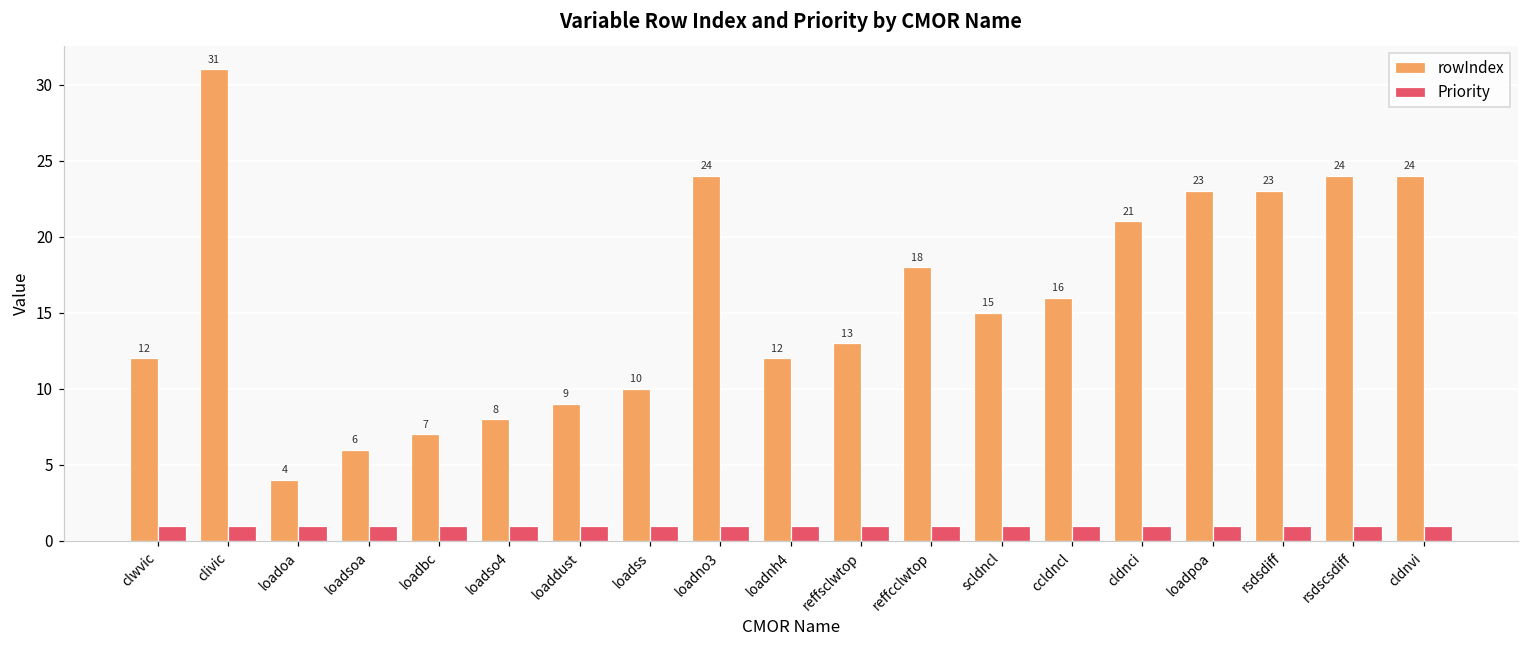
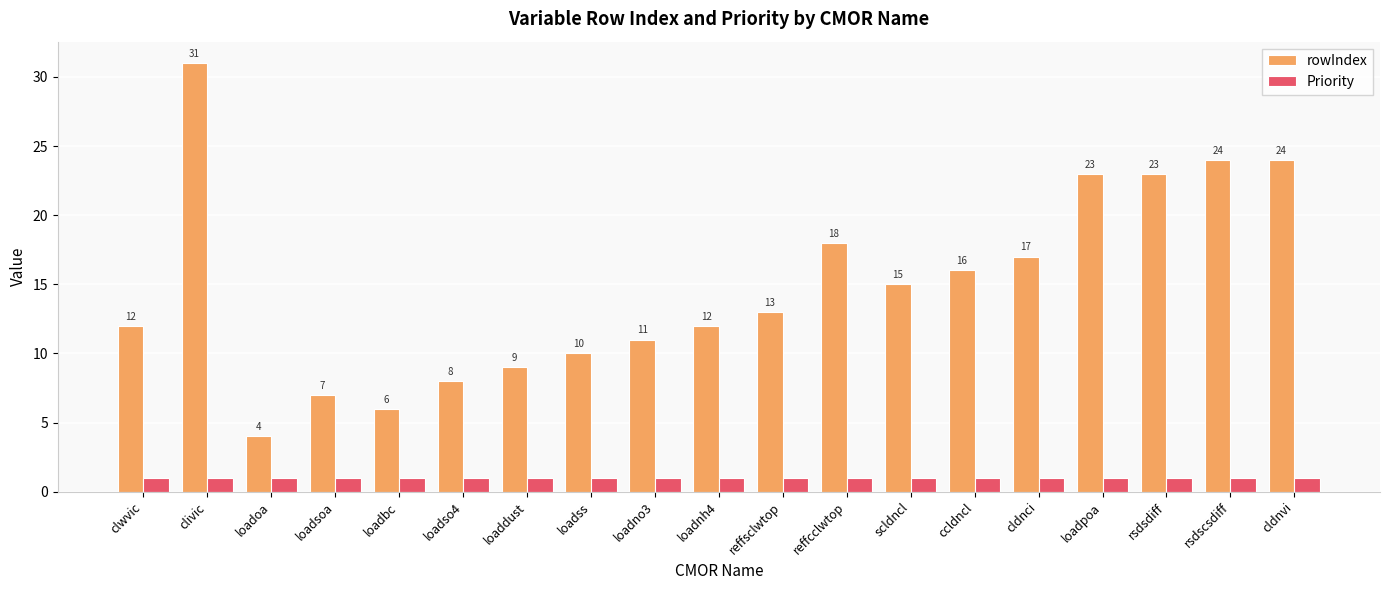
  {
    "rowIndex": {
      "clwvic": 12,
      "clivic": 31,
      "loadoa": 4,
-     "loadsoa": 6,
-     "loadbc": 7,
+     "loadsoa": 7,
+     "loadbc": 6,
      "loadso4": 8,
      "loaddust": 9,
      "loadss": 10,
-     "loadno3": 24,
+     "loadno3": 11,
      "loadnh4": 12,
      "reffsclwtop": 13,
      "reffcclwtop": 18,
      "scldncl": 15,
      "ccldncl": 16,
-     "cldnci": 21,
+     "cldnci": 17,
      "loadpoa": 23,
      "rsdsdiff": 23,
      "rsdscsdiff": 24,
      "cldnvi": 24
    },
    "Priority": {
      "clwvic": 1.0,
      "clivic": 1.0,
      "loadoa": 1.0,
      "loadsoa": 1.0,
      "loadbc": 1.0,
      "loadso4": 1.0,
      "loaddust": 1.0,
      "loadss": 1.0,
      "loadno3": 1.0,
      "loadnh4": 1.0,
      "reffsclwtop": 1.0,
      "reffcclwtop": 1.0,
      "scldncl": 1.0,
      "ccldncl": 1.0,
      "cldnci": 1.0,
      "loadpoa": 1.0,
      "rsdsdiff": 1.0,
      "rsdscsdiff": 1.0,
      "cldnvi": 1.0
    }
  }
